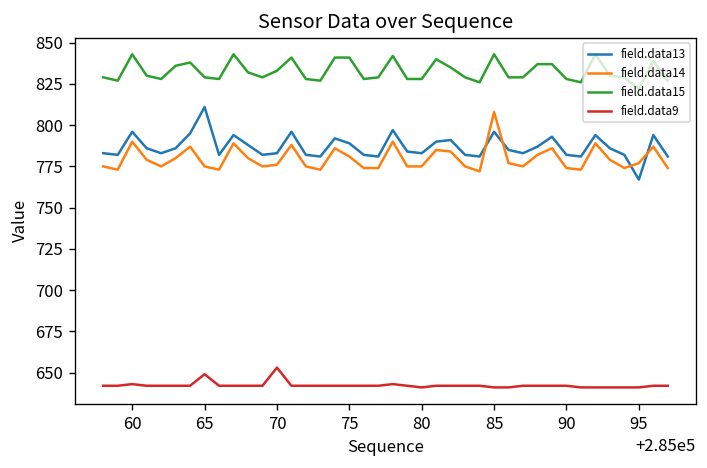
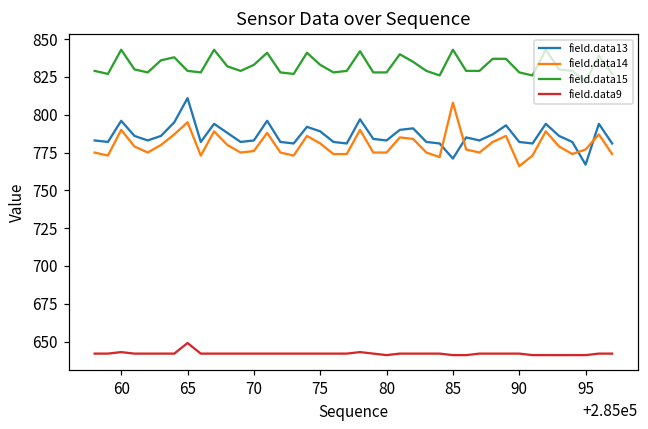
  {
    "field.data13": {
      "60": 796,
      "65": 811,
      "70": 783,
      "75": 789,
      "80": 783,
-     "85": 796,
+     "85": 771,
      "90": 782,
      "95": 767
    },
    "field.data14": {
      "60": 790,
-     "65": 775,
+     "65": 795,
      "70": 776,
      "75": 781,
      "80": 775,
      "85": 808,
-     "90": 774,
+     "90": 766,
      "95": 777
    },
    "field.data15": {
      "60": 843,
      "65": 829,
      "70": 833,
-     "75": 841,
+     "75": 833,
      "80": 828,
      "85": 843,
      "90": 828
    },
    "field.data9": {
      "60": 643,
      "65": 649,
-     "70": 653,
+     "70": 642,
      "75": 642,
      "80": 641,
      "85": 641,
      "90": 642,
      "95": 641
    }
  }
